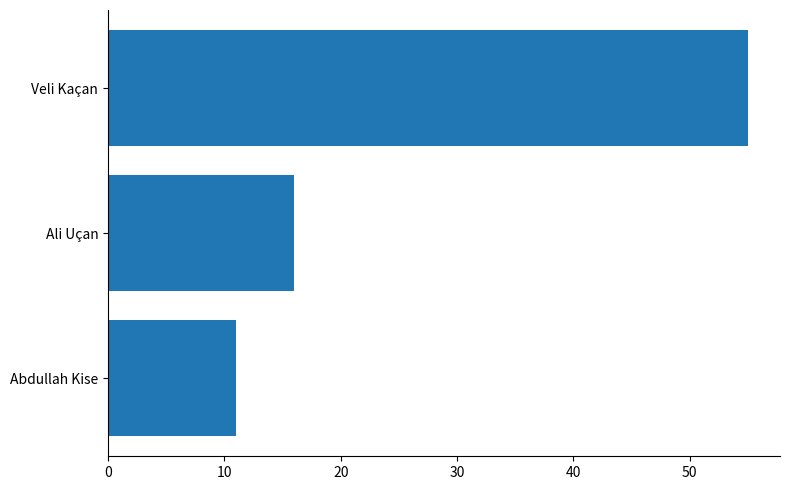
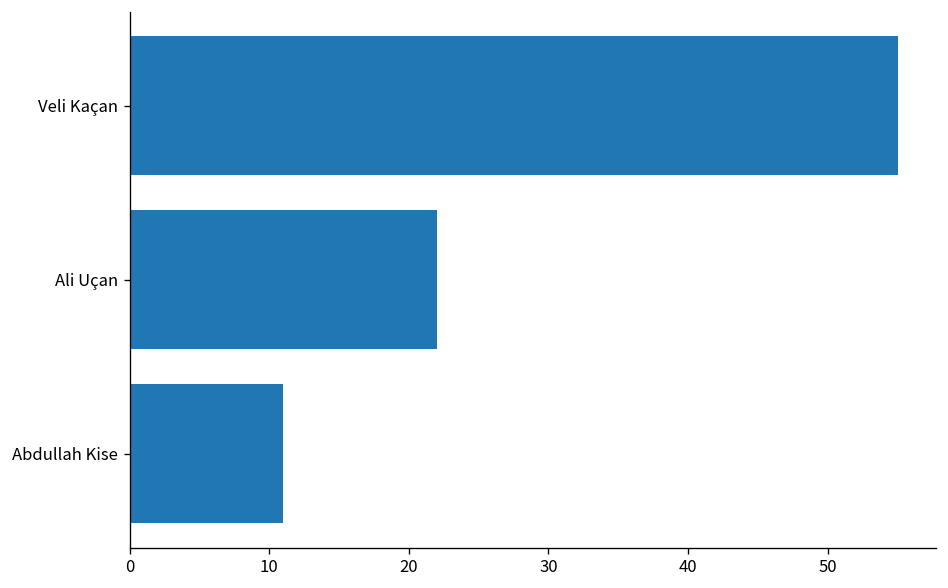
  {
    "Veli Kaçan": 55,
-   "Ali Uçan": 16,
+   "Ali Uçan": 22,
    "Abdullah Kise": 11
  }
